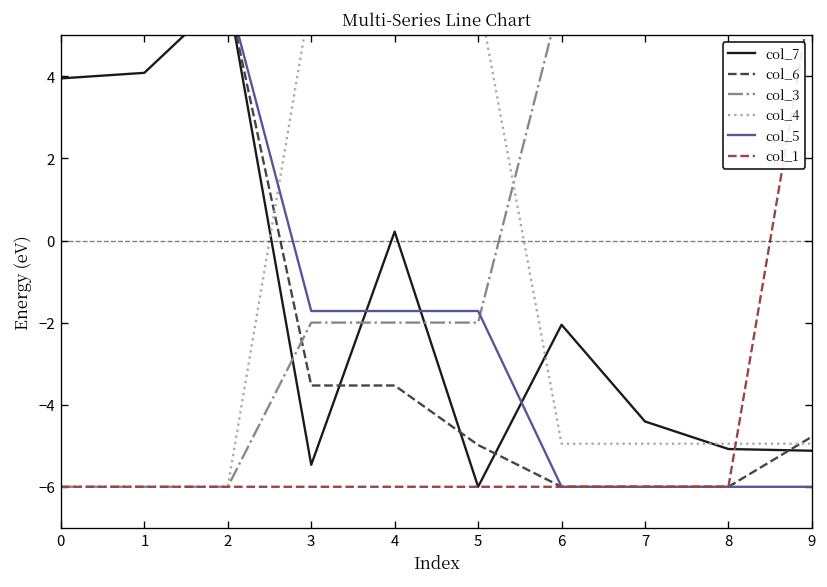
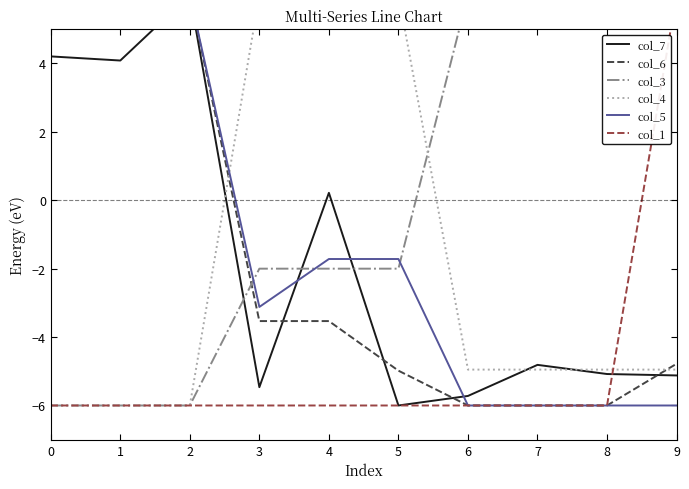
  {
    "col_7": {
-     "0": 3.9,
+     "0": 4.2,
      "1": 4.1,
      "3": -5.5,
      "4": 0.2,
-     "6": -2.1,
-     "7": -4.4,
+     "6": -5.7,
+     "7": -4.8,
      "8": -5.1,
      "9": -5.1
    },
    "col_6": {
      "3": -3.5,
      "4": -3.5,
      "5": -5.0,
      "9": -4.8
    },
    "col_5": {
-     "3": -1.7,
+     "3": -3.1,
      "4": -1.7,
      "5": -1.7,
      "9": -6.0
    },
    "col_1": {
      "3": -6.0,
      "4": -6.0
    }
  }
